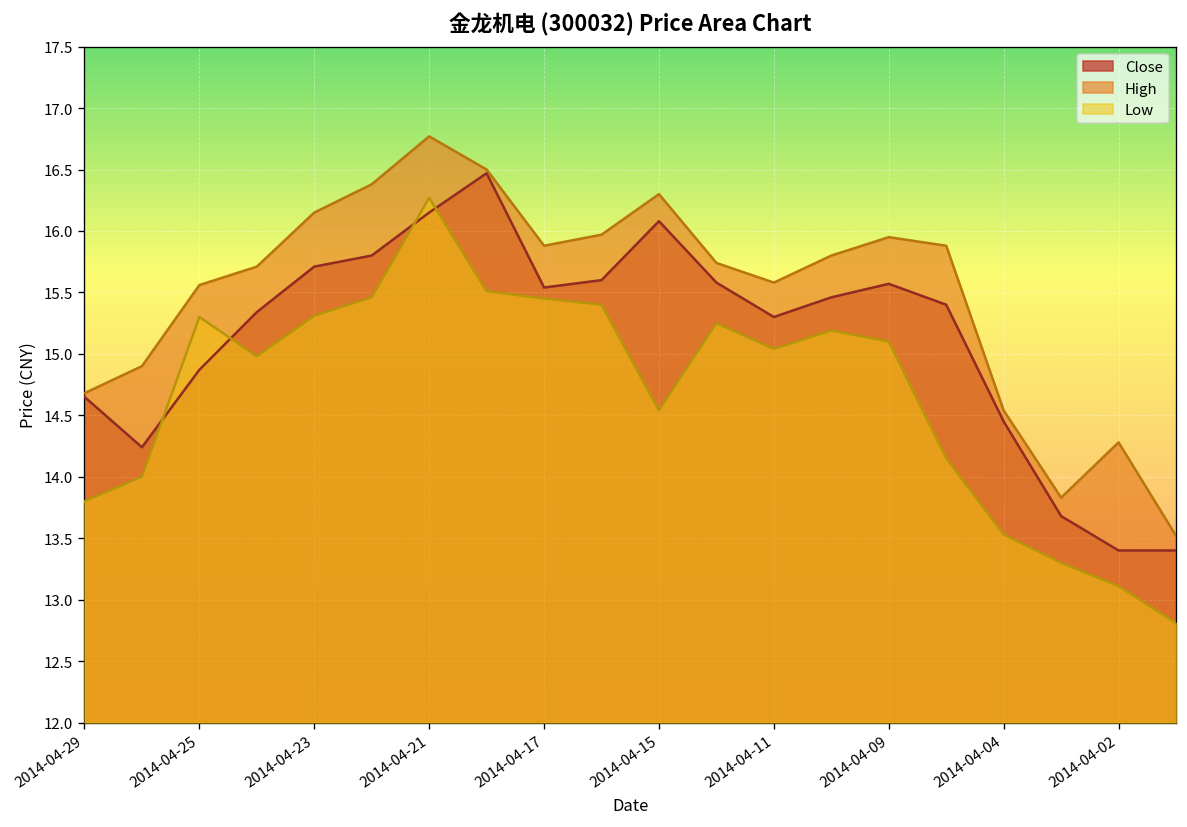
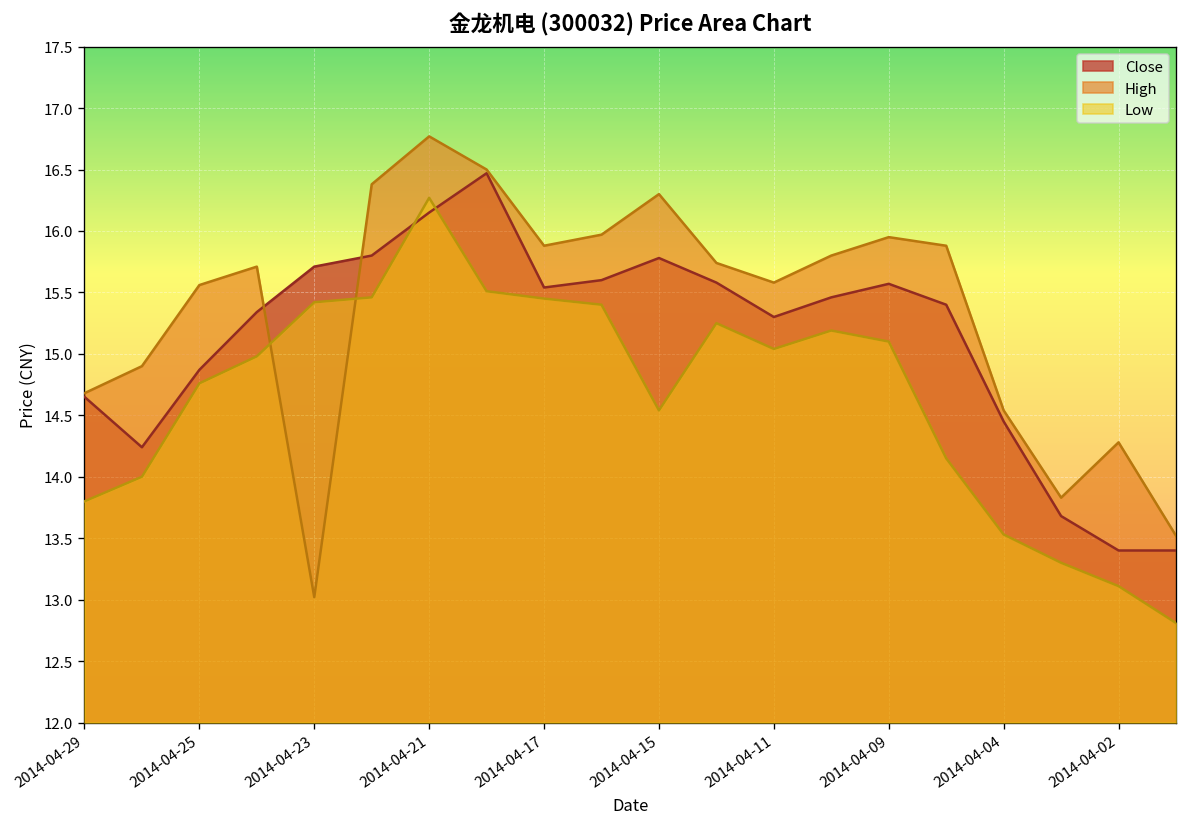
  {
    "Close": {
      "2014-04-29": 14.65,
      "2014-04-25": 14.87,
      "2014-04-23": 15.71,
      "2014-04-21": 16.15,
      "2014-04-17": 15.54,
-     "2014-04-15": 16.08,
+     "2014-04-15": 15.78,
      "2014-04-11": 15.30,
      "2014-04-09": 15.57,
      "2014-04-04": 14.45,
      "2014-04-02": 13.40
    },
    "High": {
      "2014-04-29": 14.68,
      "2014-04-25": 15.56,
-     "2014-04-23": 16.15,
+     "2014-04-23": 13.02,
      "2014-04-21": 16.77,
      "2014-04-17": 15.88,
      "2014-04-15": 16.30,
      "2014-04-11": 15.58,
      "2014-04-09": 15.95,
      "2014-04-04": 14.54,
      "2014-04-02": 14.28
    },
    "Low": {
      "2014-04-29": 13.80,
-     "2014-04-25": 15.30,
-     "2014-04-23": 15.31,
+     "2014-04-25": 14.76,
+     "2014-04-23": 15.42,
      "2014-04-21": 16.27,
      "2014-04-17": 15.45,
      "2014-04-15": 14.54,
      "2014-04-11": 15.04,
      "2014-04-09": 15.10,
      "2014-04-04": 13.53,
      "2014-04-02": 13.11
    }
  }
